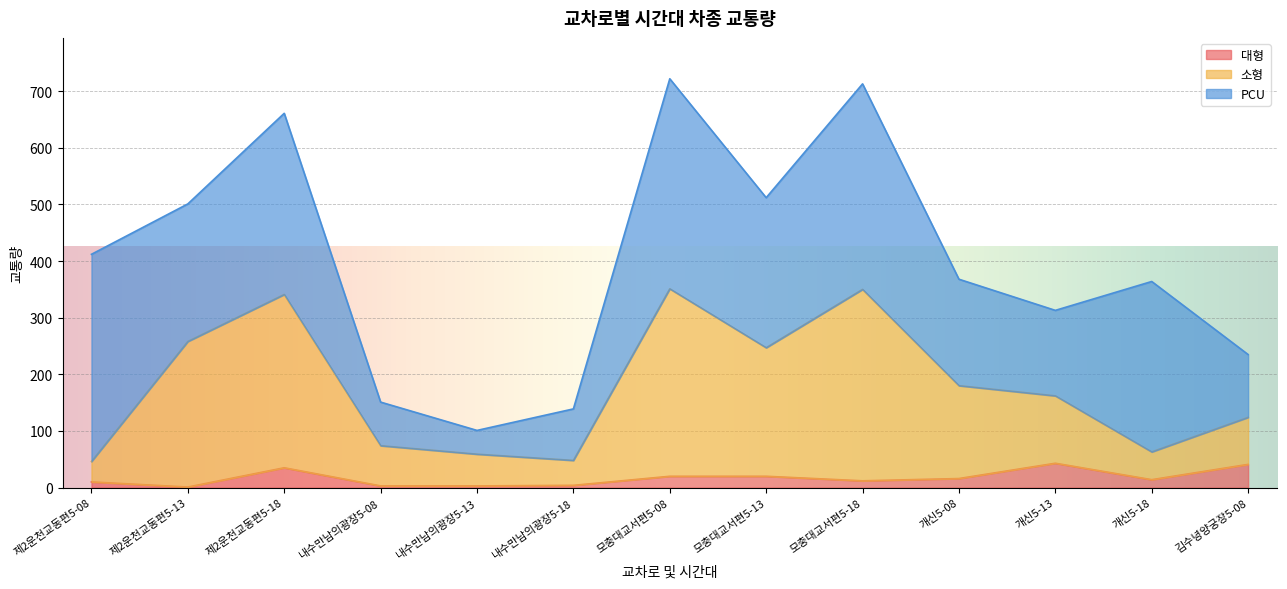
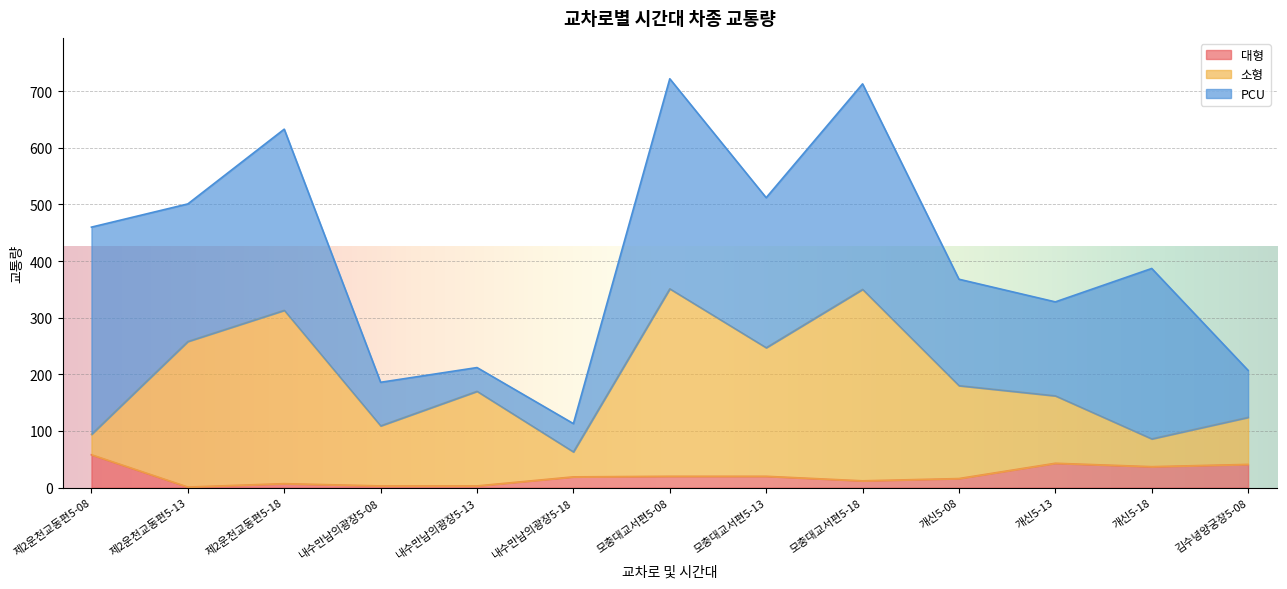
  {
    "대형": {
-     "제2운천교동편5-08": 10,
+     "제2운천교동편5-08": 60,
      "제2운천교동편5-13": 0,
-     "제2운천교동편5-18": 40,
+     "제2운천교동편5-18": 10,
      "내수만남의광장5-08": 0,
      "내수만남의광장5-13": 0,
-     "내수만남의광장5-18": 0,
+     "내수만남의광장5-18": 20,
      "모충대교서편5-08": 20,
      "모충대교서편5-13": 20,
      "모충대교서편5-18": 10,
      "개신5-08": 20,
      "개신5-13": 40,
-     "개신5-18": 10,
+     "개신5-18": 40,
      "김수녕양궁장5-08": 40
    },
    "소형": {
      "제2운천교동편5-08": 40,
      "제2운천교동편5-13": 260,
      "제2운천교동편5-18": 310,
-     "내수만남의광장5-08": 70,
-     "내수만남의광장5-13": 60,
+     "내수만남의광장5-08": 110,
+     "내수만남의광장5-13": 170,
      "내수만남의광장5-18": 40,
      "모충대교서편5-08": 330,
      "모충대교서편5-13": 230,
      "모충대교서편5-18": 340,
      "개신5-08": 160,
      "개신5-13": 120,
      "개신5-18": 50,
      "김수녕양궁장5-08": 80
    },
    "PCU": {
      "제2운천교동편5-08": 370,
      "제2운천교동편5-13": 240,
      "제2운천교동편5-18": 320,
      "내수만남의광장5-08": 80,
      "내수만남의광장5-13": 40,
-     "내수만남의광장5-18": 90,
+     "내수만남의광장5-18": 50,
      "모충대교서편5-08": 370,
      "모충대교서편5-13": 270,
      "모충대교서편5-18": 360,
      "개신5-08": 190,
-     "개신5-13": 150,
+     "개신5-13": 170,
      "개신5-18": 300,
-     "김수녕양궁장5-08": 110
+     "김수녕양궁장5-08": 80
    }
  }
